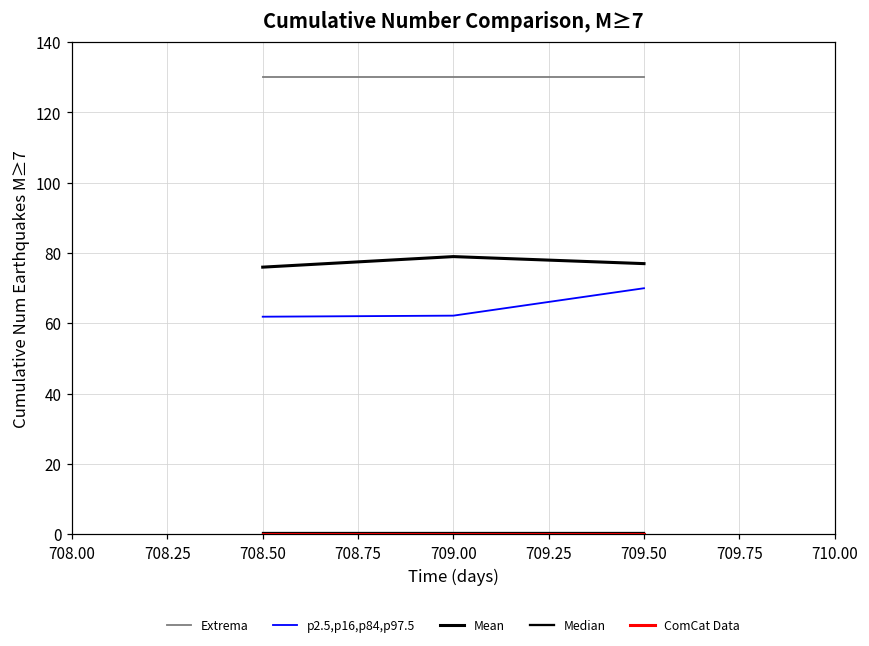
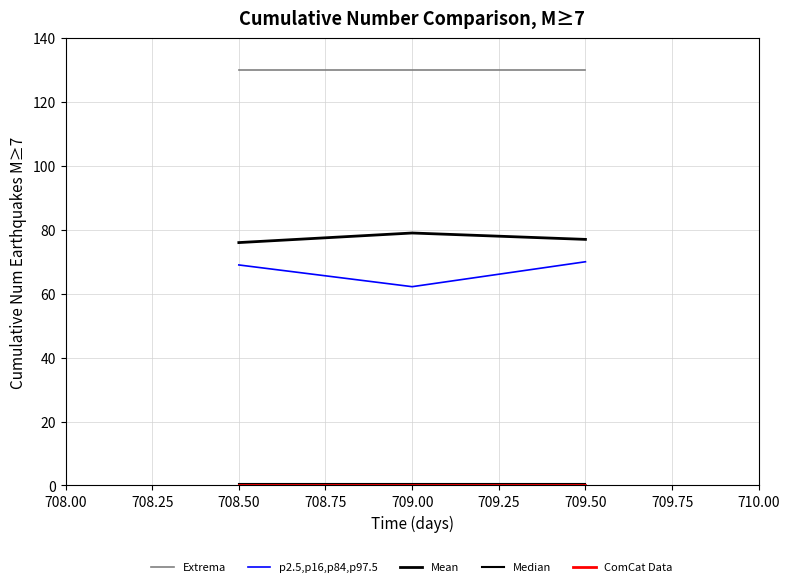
  {
    "Extrema": {
      "708.50": 130,
      "709.00": 130,
      "709.50": 130
    },
    "p2.5,p16,p84,p97.5": {
-     "708.50": 62,
+     "708.50": 69,
      "709.00": 62,
      "709.50": 70
    }
  }
